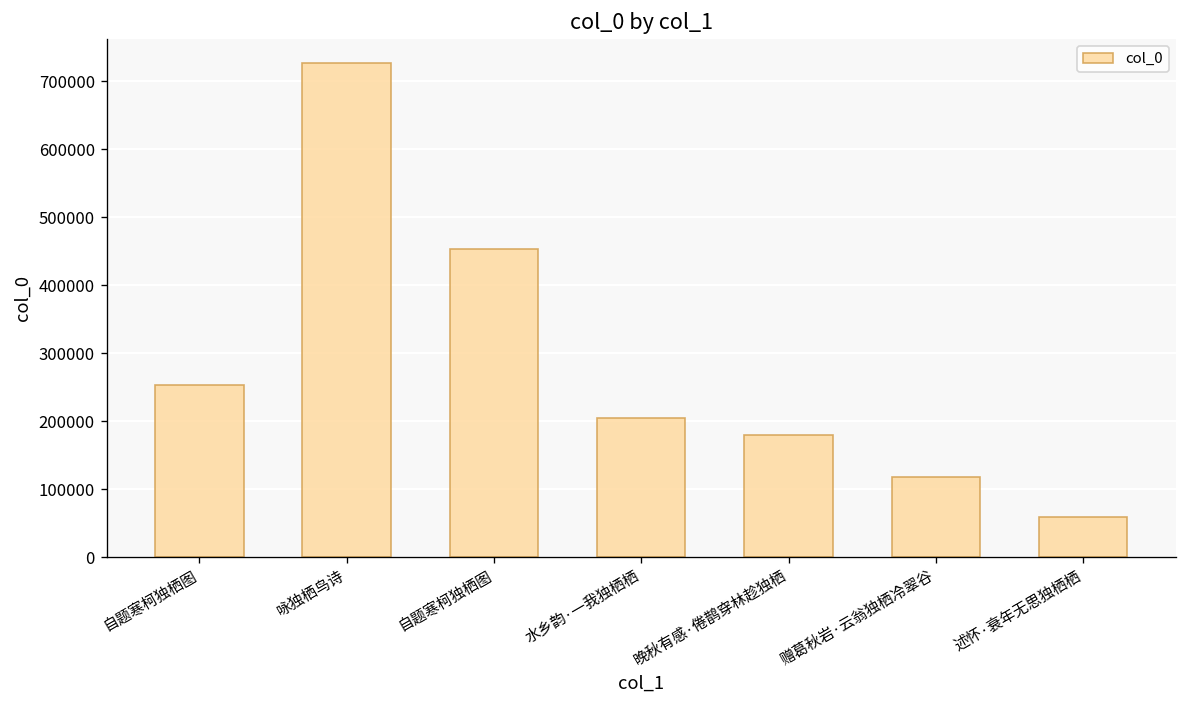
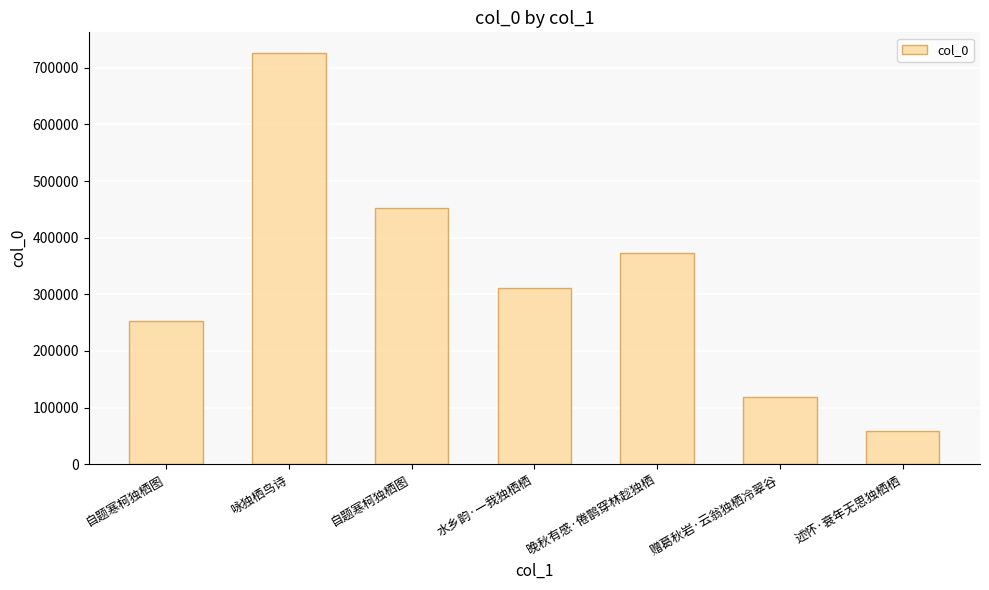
  {
    "咏独栖鸟诗": 730000,
-   "水乡韵·一我独栖栖": 200000,
-   "晚秋有感·倦鹊穿林趁独栖": 180000,
+   "水乡韵·一我独栖栖": 310000,
+   "晚秋有感·倦鹊穿林趁独栖": 370000,
    "赠葛秋岩·云翁独栖冷翠谷": 120000,
    "述怀·衰年无思独栖栖": 60000
  }
